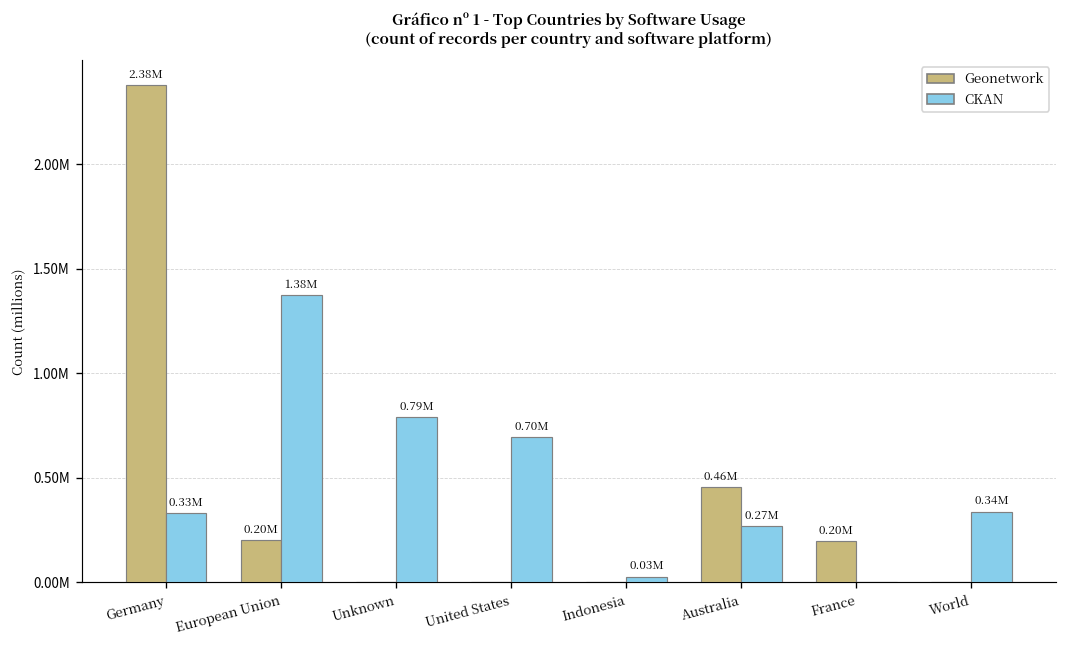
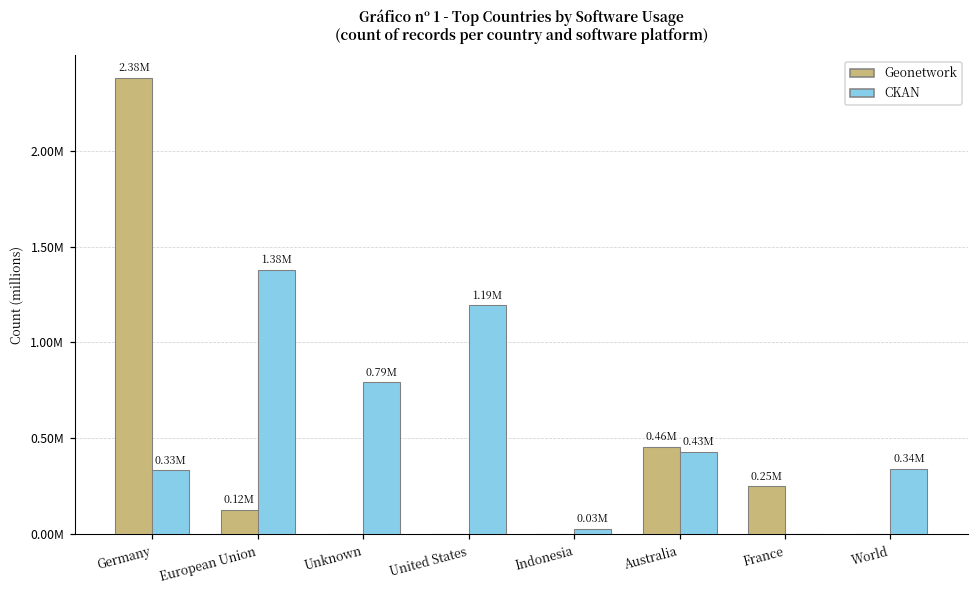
  {
    "Geonetwork": {
      "Germany": "2.38M",
-     "European Union": "0.20M",
+     "European Union": "0.12M",
      "Australia": "0.46M",
-     "France": "0.20M"
+     "France": "0.25M"
    },
    "CKAN": {
      "Germany": "0.33M",
      "European Union": "1.38M",
      "Unknown": "0.79M",
-     "United States": "0.70M",
+     "United States": "1.19M",
      "Indonesia": "0.03M",
-     "Australia": "0.27M",
+     "Australia": "0.43M",
      "World": "0.34M"
    }
  }
